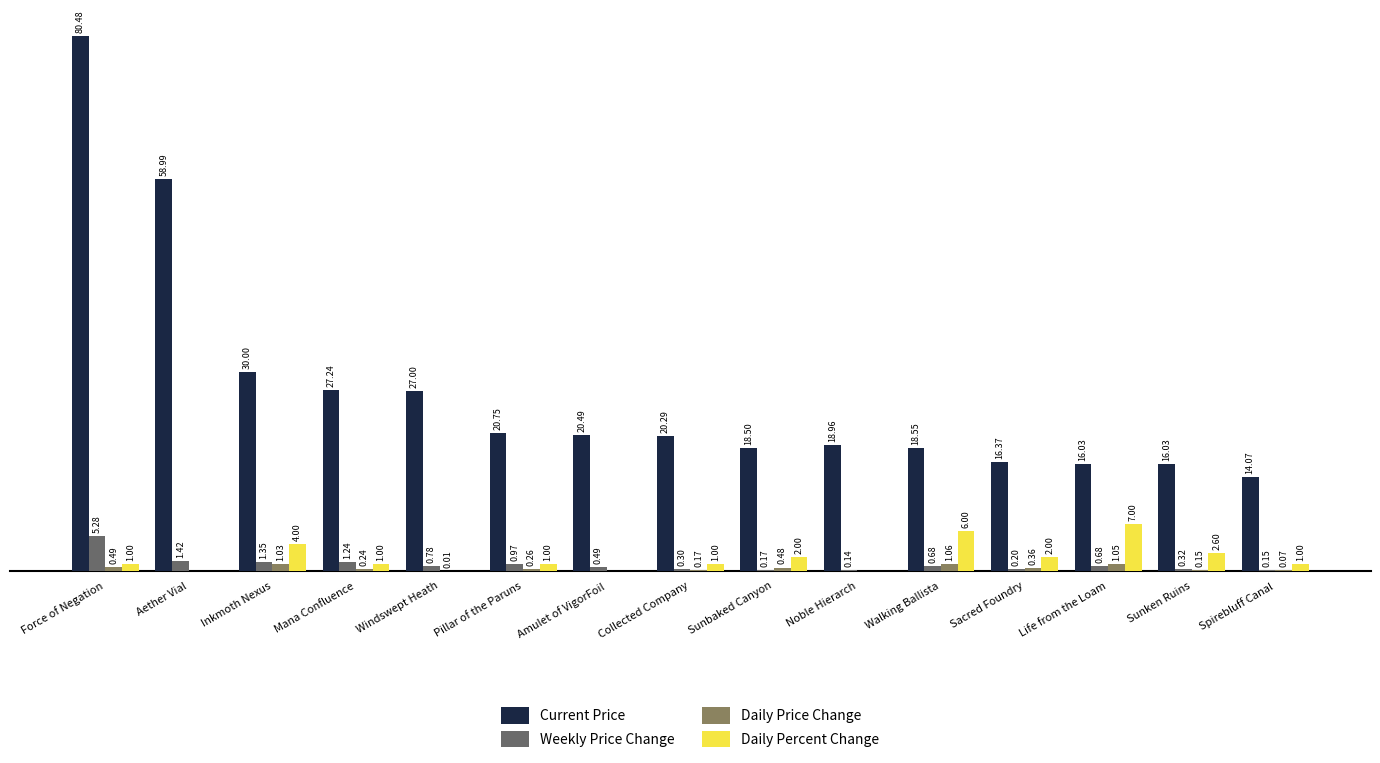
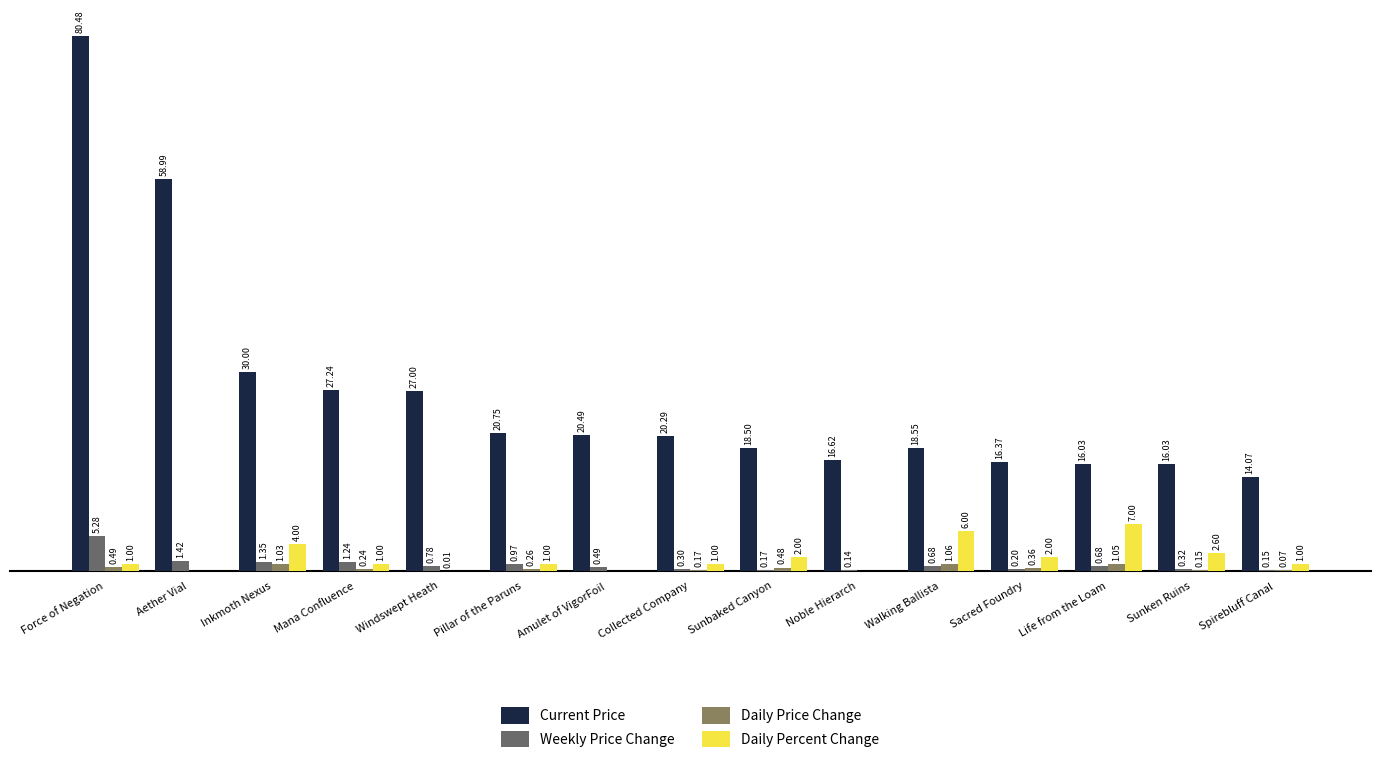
  {
    "Current Price": {
      "Force of Negation": 80.48,
      "Aether Vial": 58.99,
      "Inkmoth Nexus": 30.00,
      "Mana Confluence": 27.24,
      "Windswept Heath": 27.00,
      "Pillar of the Paruns": 20.75,
      "Amulet of VigorFoil": 20.49,
      "Collected Company": 20.29,
      "Sunbaked Canyon": 18.50,
-     "Noble Hierarch": 18.96,
+     "Noble Hierarch": 16.62,
      "Walking Ballista": 18.55,
      "Sacred Foundry": 16.37,
      "Life from the Loam": 16.03,
      "Sunken Ruins": 16.03,
      "Spirebluff Canal": 14.07
    },
    "Daily Percent Change": {
      "Force of Negation": 1.00,
      "Inkmoth Nexus": 4.00,
      "Mana Confluence": 1.00,
      "Pillar of the Paruns": 1.00,
      "Collected Company": 1.00,
      "Sunbaked Canyon": 2.00,
      "Walking Ballista": 6.00,
      "Sacred Foundry": 2.00,
      "Life from the Loam": 7.00,
      "Sunken Ruins": 2.60,
      "Spirebluff Canal": 1.00
    }
  }
